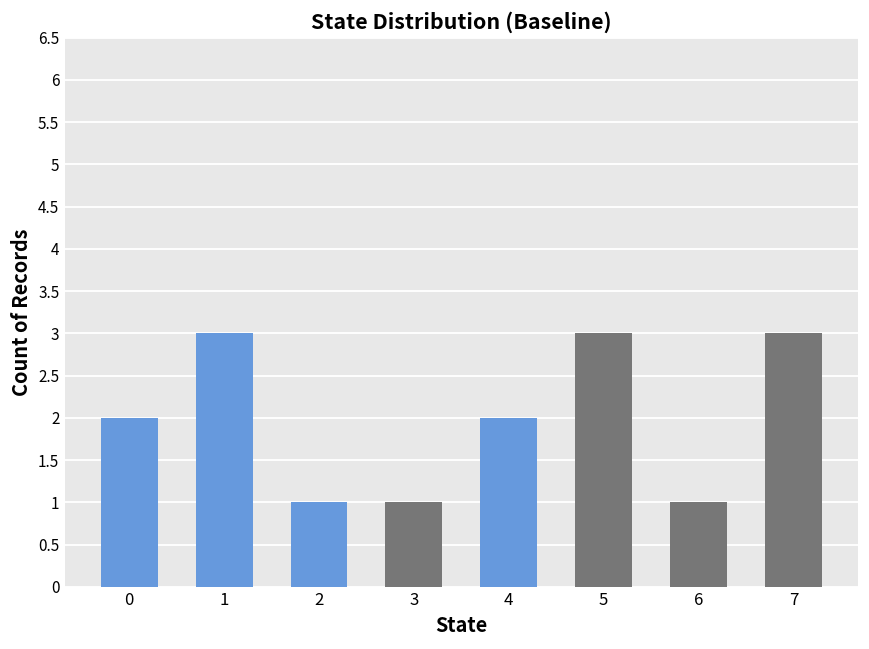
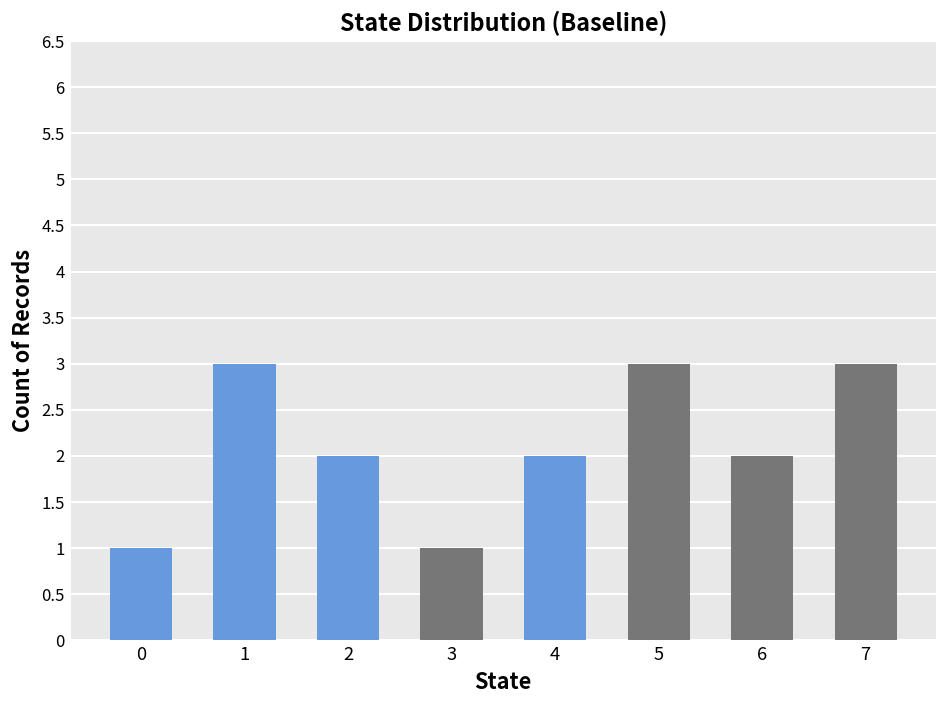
  {
-   "0": 2,
+   "0": 1,
    "1": 3,
-   "2": 1,
+   "2": 2,
    "3": 1,
    "4": 2,
    "5": 3,
-   "6": 1,
+   "6": 2,
    "7": 3
  }
